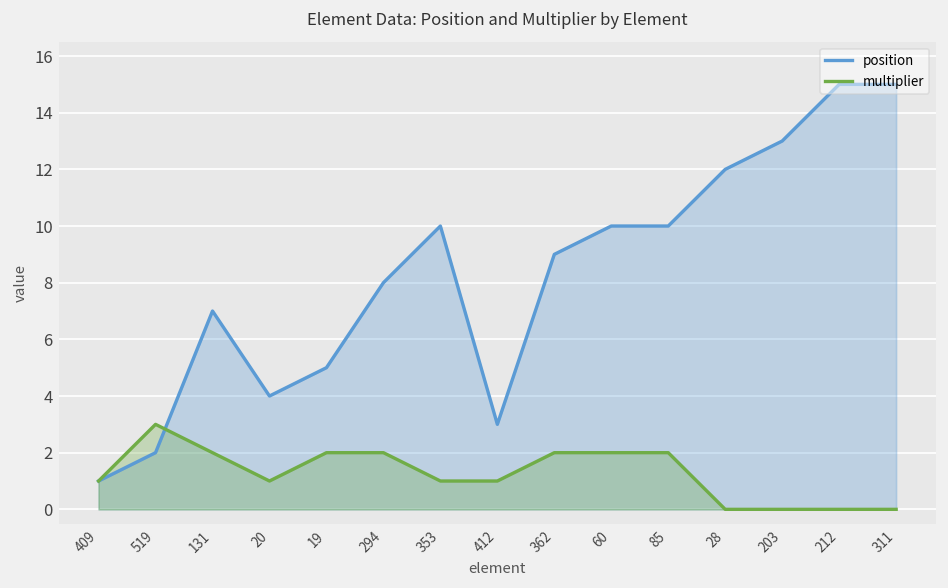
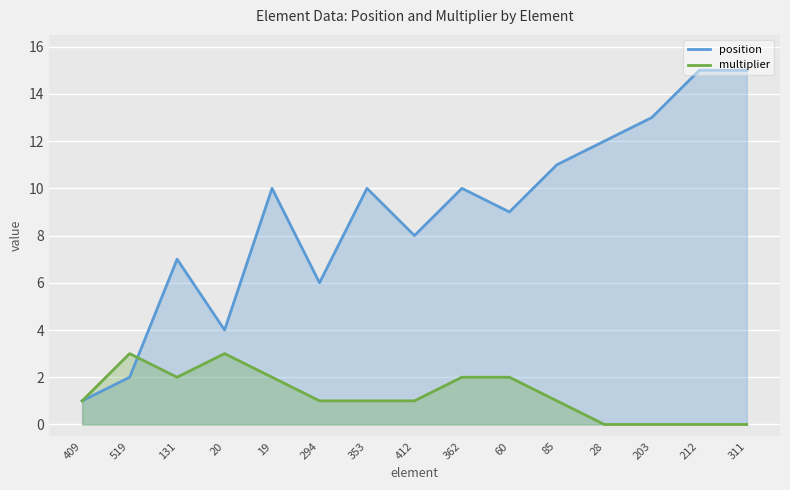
  {
    "position": {
      "519": 2,
      "131": 7,
      "20": 4,
-     "19": 5,
-     "294": 8,
+     "19": 10,
+     "294": 6,
      "353": 10,
-     "412": 3,
-     "362": 9,
-     "60": 10,
-     "85": 10,
+     "412": 8,
+     "362": 10,
+     "60": 9,
+     "85": 11,
      "28": 12,
      "203": 13
    },
    "multiplier": {
      "519": 3,
      "131": 2,
-     "20": 1,
+     "20": 3,
      "19": 2,
-     "294": 2,
+     "294": 1,
      "353": 1,
      "412": 1,
      "362": 2,
      "60": 2,
-     "85": 2,
+     "85": 1,
      "28": 0,
      "203": 0,
      "212": 0,
      "311": 0
    }
  }
